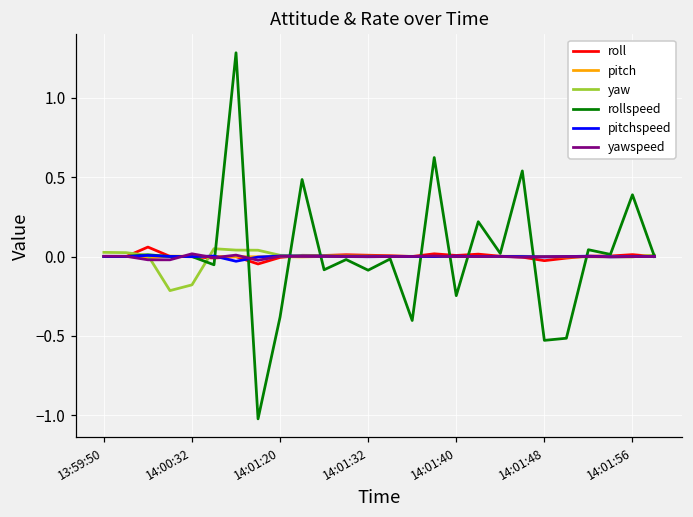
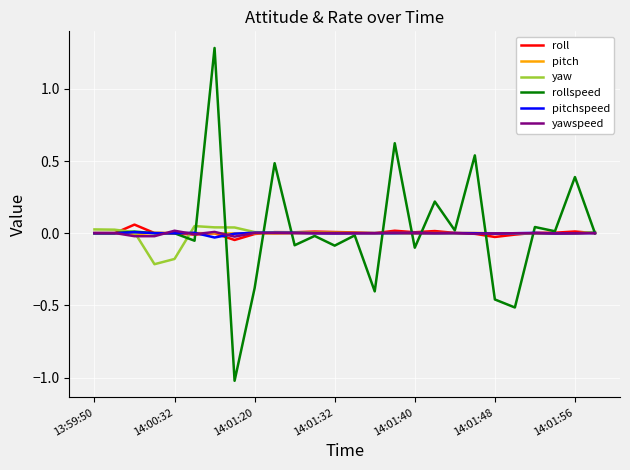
  {
    "roll": {
      "14:01:48": -0.03
    },
    "yaw": {
      "13:59:50": 0.03,
      "14:00:32": -0.18
    },
    "rollspeed": {
      "14:01:20": -0.38,
      "14:01:32": -0.09,
-     "14:01:40": -0.25,
-     "14:01:48": -0.53,
+     "14:01:40": -0.10,
+     "14:01:48": -0.46,
      "14:01:56": 0.39
    }
  }
